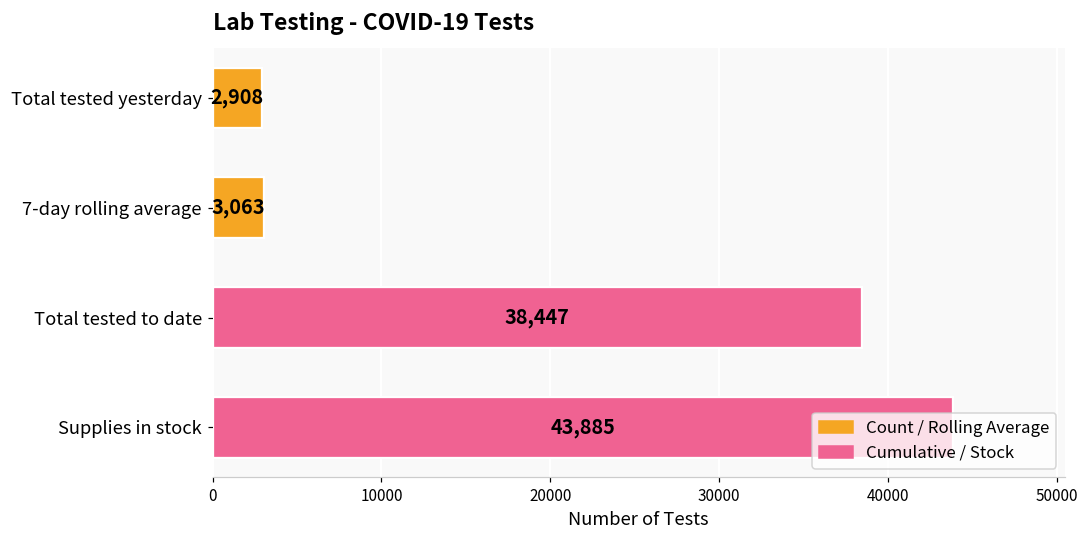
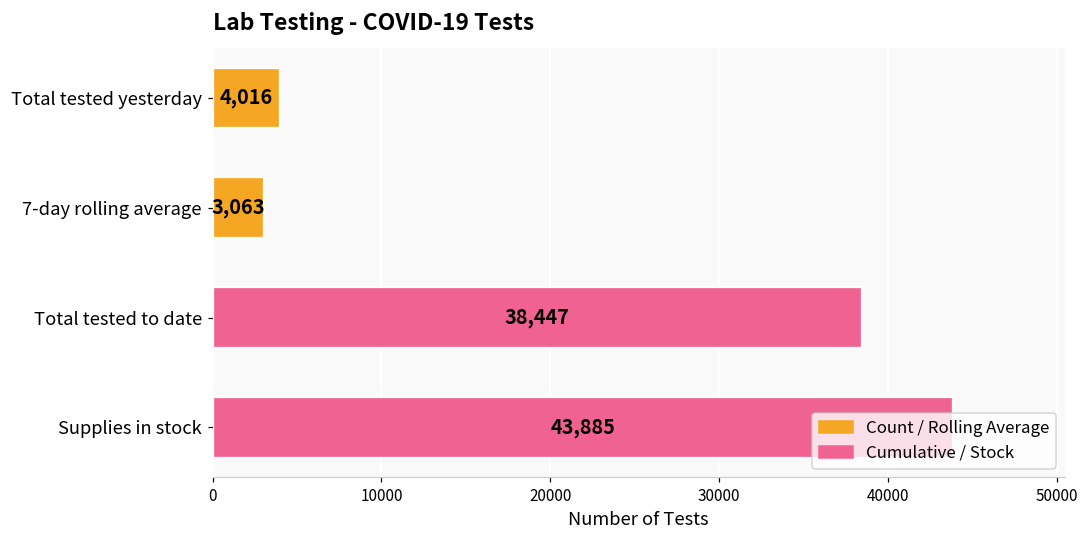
  {
-   "Total tested yesterday": "2,908",
+   "Total tested yesterday": "4,016",
    "7-day rolling average": "3,063",
    "Total tested to date": "38,447"
  }
